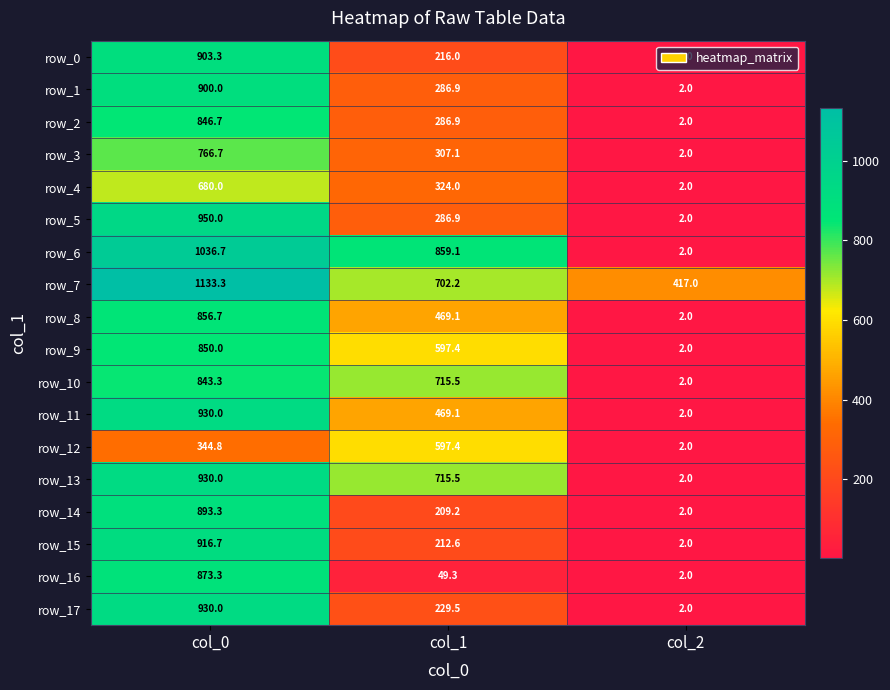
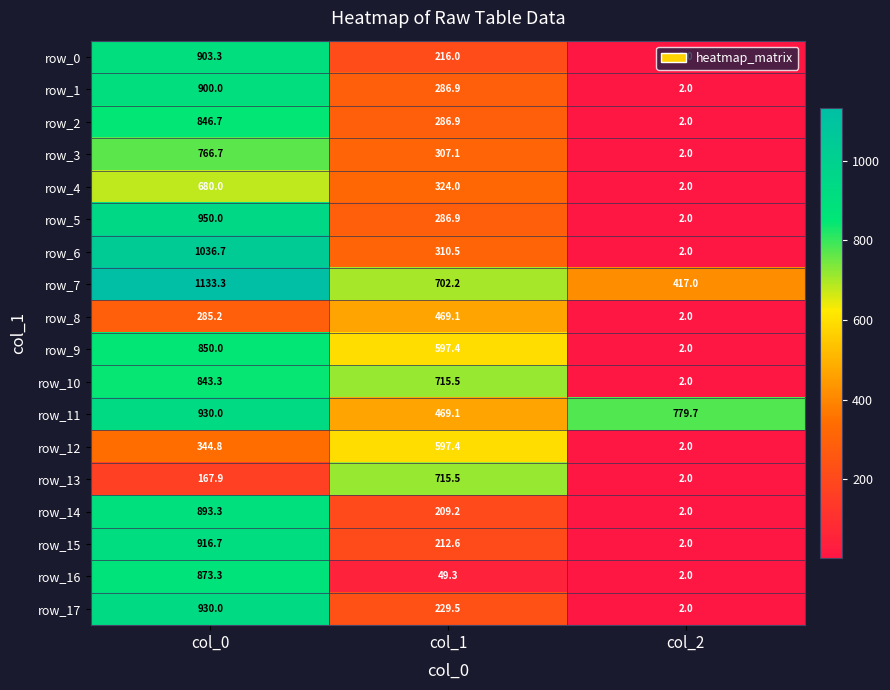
  {
    "row_0": {
      "col_0": 903.3,
      "col_1": 216.0
    },
    "row_1": {
      "col_0": 900.0,
      "col_1": 286.9,
      "col_2": 2.0
    },
    "row_2": {
      "col_0": 846.7,
      "col_1": 286.9,
      "col_2": 2.0
    },
    "row_3": {
      "col_0": 766.7,
      "col_1": 307.1,
      "col_2": 2.0
    },
    "row_4": {
      "col_0": 680.0,
      "col_1": 324.0,
      "col_2": 2.0
    },
    "row_5": {
      "col_0": 950.0,
      "col_1": 286.9,
      "col_2": 2.0
    },
    "row_6": {
      "col_0": 1036.7,
-     "col_1": 859.1,
+     "col_1": 310.5,
      "col_2": 2.0
    },
    "row_7": {
      "col_0": 1133.3,
      "col_1": 702.2,
      "col_2": 417.0
    },
    "row_8": {
-     "col_0": 856.7,
+     "col_0": 285.2,
      "col_1": 469.1,
      "col_2": 2.0
    },
    "row_9": {
      "col_0": 850.0,
      "col_1": 597.4,
      "col_2": 2.0
    },
    "row_10": {
      "col_0": 843.3,
      "col_1": 715.5,
      "col_2": 2.0
    },
    "row_11": {
      "col_0": 930.0,
      "col_1": 469.1,
-     "col_2": 2.0
+     "col_2": 779.7
    },
    "row_12": {
      "col_0": 344.8,
      "col_1": 597.4,
      "col_2": 2.0
    },
    "row_13": {
-     "col_0": 930.0,
+     "col_0": 167.9,
      "col_1": 715.5,
      "col_2": 2.0
    },
    "row_14": {
      "col_0": 893.3,
      "col_1": 209.2,
      "col_2": 2.0
    },
    "row_15": {
      "col_0": 916.7,
      "col_1": 212.6,
      "col_2": 2.0
    },
    "row_16": {
      "col_0": 873.3,
      "col_1": 49.3,
      "col_2": 2.0
    },
    "row_17": {
      "col_0": 930.0,
      "col_1": 229.5,
      "col_2": 2.0
    }
  }
